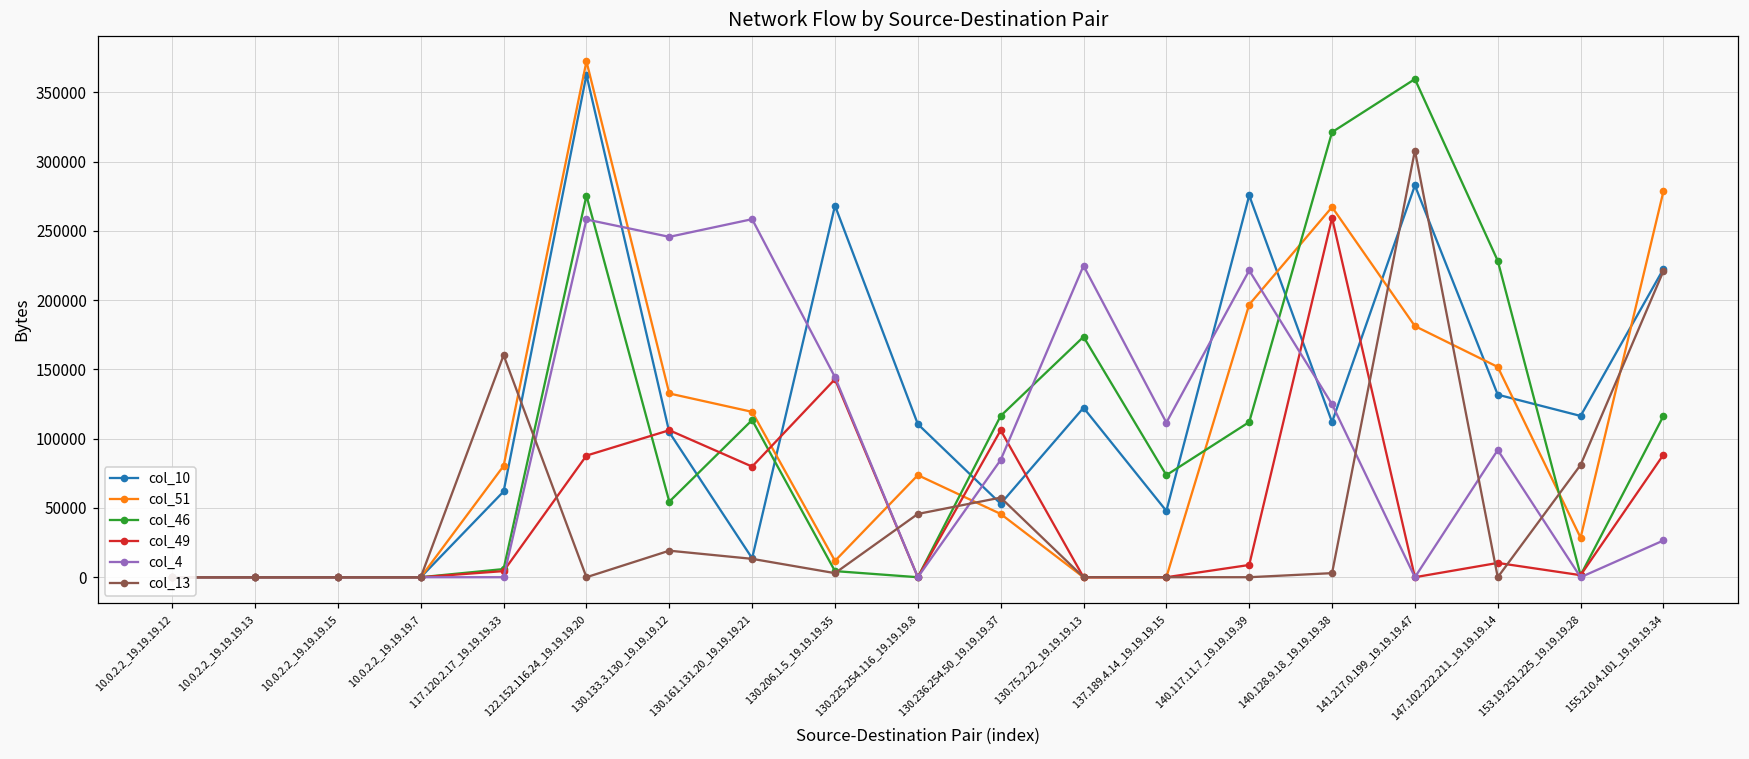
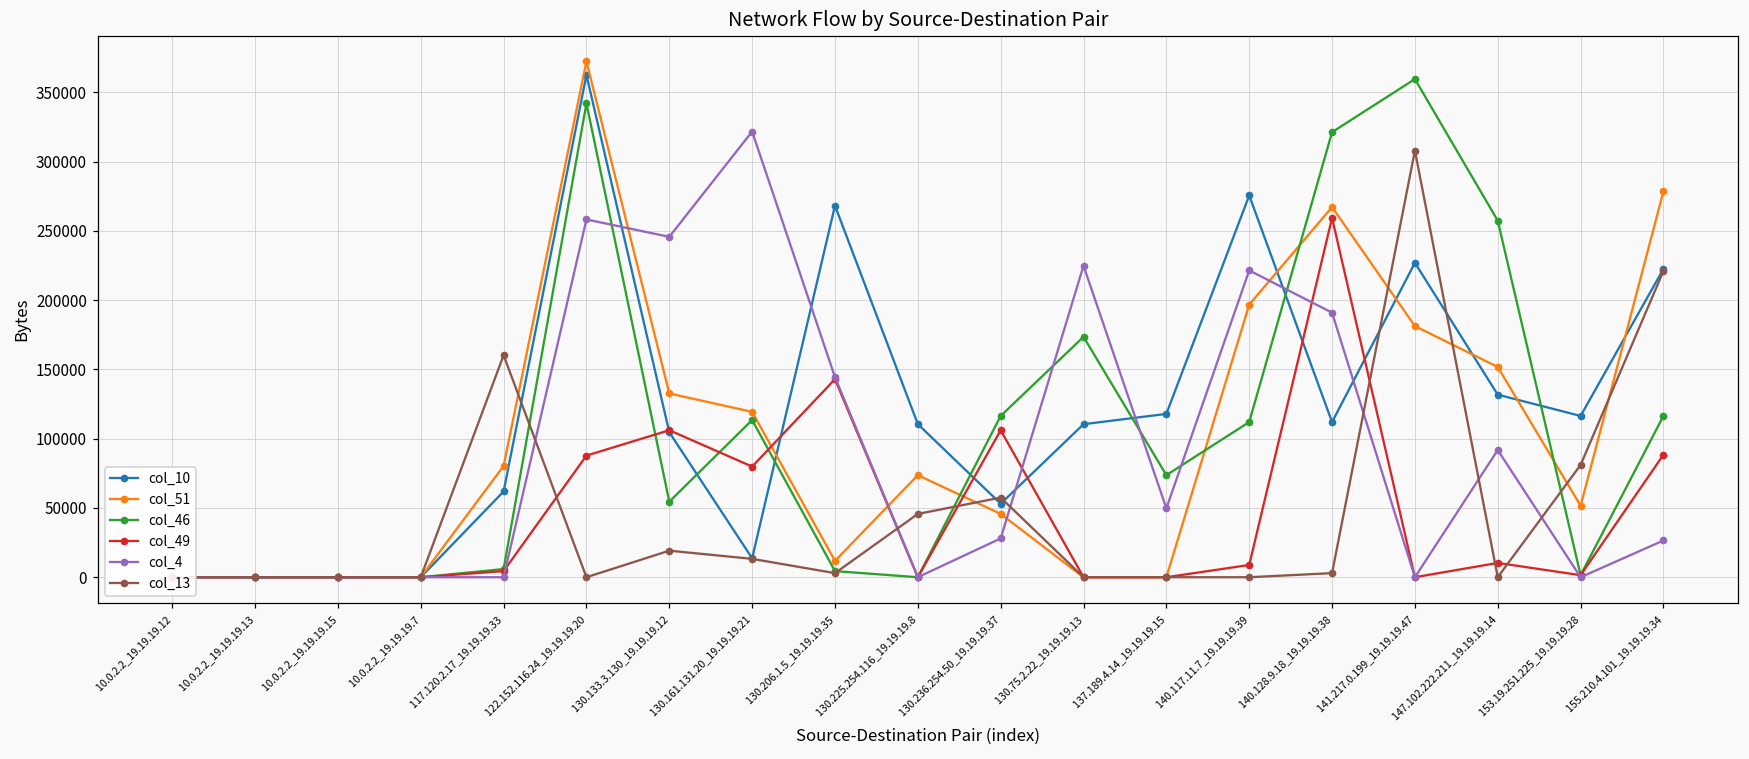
  {
    "col_10": {
      "117.120.2.17_19.19.19.33": 62000,
      "122.152.116.24_19.19.19.20": 363000,
      "130.206.1.5_19.19.19.35": 268000,
      "130.225.254.116_19.19.19.8": 111000,
      "130.236.254.50_19.19.19.37": 53000,
-     "130.75.2.22_19.19.19.13": 122000,
-     "137.189.4.14_19.19.19.15": 48000,
+     "130.75.2.22_19.19.19.13": 110000,
+     "137.189.4.14_19.19.19.15": 118000,
      "140.117.11.7_19.19.19.39": 276000,
      "140.128.9.18_19.19.19.38": 112000,
-     "141.217.0.199_19.19.19.47": 283000,
+     "141.217.0.199_19.19.19.47": 227000,
      "147.102.222.211_19.19.19.14": 132000,
      "153.19.251.225_19.19.19.28": 116000
    },
    "col_51": {
      "117.120.2.17_19.19.19.33": 80000,
      "122.152.116.24_19.19.19.20": 372000,
      "130.133.3.130_19.19.19.12": 133000,
      "130.161.131.20_19.19.19.21": 119000,
      "130.206.1.5_19.19.19.35": 12000,
      "130.225.254.116_19.19.19.8": 74000,
      "130.236.254.50_19.19.19.37": 46000,
      "140.117.11.7_19.19.19.39": 197000,
      "140.128.9.18_19.19.19.38": 267000,
      "141.217.0.199_19.19.19.47": 181000,
      "147.102.222.211_19.19.19.14": 152000,
-     "153.19.251.225_19.19.19.28": 29000,
+     "153.19.251.225_19.19.19.28": 52000,
      "155.210.4.101_19.19.19.34": 279000
    },
    "col_46": {
-     "122.152.116.24_19.19.19.20": 276000,
+     "122.152.116.24_19.19.19.20": 342000,
      "130.133.3.130_19.19.19.12": 55000,
      "130.161.131.20_19.19.19.21": 113000,
      "130.236.254.50_19.19.19.37": 116000,
      "130.75.2.22_19.19.19.13": 174000,
      "137.189.4.14_19.19.19.15": 74000,
      "140.117.11.7_19.19.19.39": 112000,
      "140.128.9.18_19.19.19.38": 321000,
      "141.217.0.199_19.19.19.47": 360000,
-     "147.102.222.211_19.19.19.14": 228000,
+     "147.102.222.211_19.19.19.14": 257000,
      "155.210.4.101_19.19.19.34": 116000
    },
    "col_49": {
      "122.152.116.24_19.19.19.20": 88000,
      "130.161.131.20_19.19.19.21": 80000,
      "130.236.254.50_19.19.19.37": 106000,
      "140.117.11.7_19.19.19.39": 9000,
      "140.128.9.18_19.19.19.38": 259000,
      "147.102.222.211_19.19.19.14": 10000,
      "155.210.4.101_19.19.19.34": 88000
    },
    "col_4": {
      "117.120.2.17_19.19.19.33": 0,
      "122.152.116.24_19.19.19.20": 258000,
      "130.133.3.130_19.19.19.12": 246000,
-     "130.161.131.20_19.19.19.21": 259000,
-     "130.236.254.50_19.19.19.37": 85000,
+     "130.161.131.20_19.19.19.21": 322000,
+     "130.236.254.50_19.19.19.37": 28000,
      "130.75.2.22_19.19.19.13": 225000,
-     "137.189.4.14_19.19.19.15": 112000,
+     "137.189.4.14_19.19.19.15": 50000,
      "140.117.11.7_19.19.19.39": 222000,
-     "140.128.9.18_19.19.19.38": 125000,
+     "140.128.9.18_19.19.19.38": 191000,
      "147.102.222.211_19.19.19.14": 92000,
      "155.210.4.101_19.19.19.34": 27000
    },
    "col_13": {
      "117.120.2.17_19.19.19.33": 160000,
      "122.152.116.24_19.19.19.20": 0,
      "130.133.3.130_19.19.19.12": 19000,
      "130.225.254.116_19.19.19.8": 46000,
      "130.236.254.50_19.19.19.37": 57000,
      "140.117.11.7_19.19.19.39": 0,
      "140.128.9.18_19.19.19.38": 3000,
      "141.217.0.199_19.19.19.47": 308000,
      "147.102.222.211_19.19.19.14": 0,
      "153.19.251.225_19.19.19.28": 81000
    }
  }
